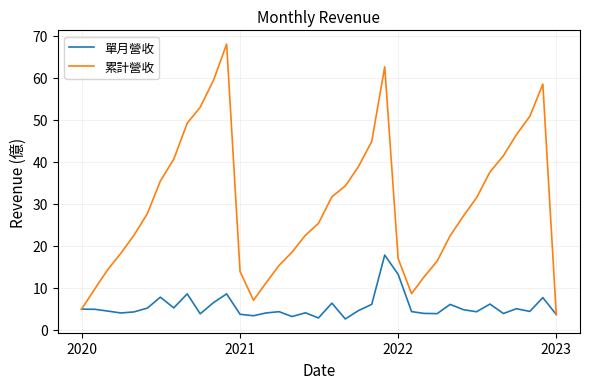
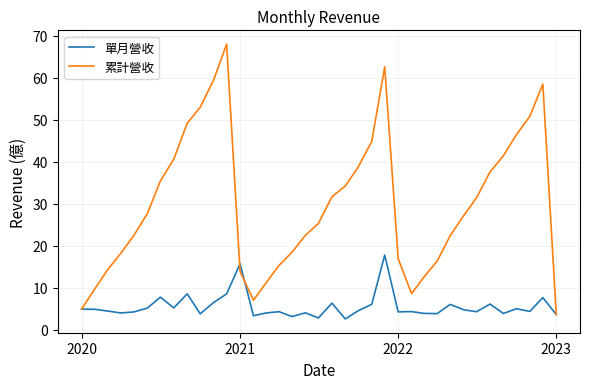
  {
    "單月營收": {
-     "2021": 4,
-     "2022": 13
+     "2021": 16,
+     "2022": 4
    },
    "累計營收": {
      "2021": 14,
      "2022": 17
    }
  }
